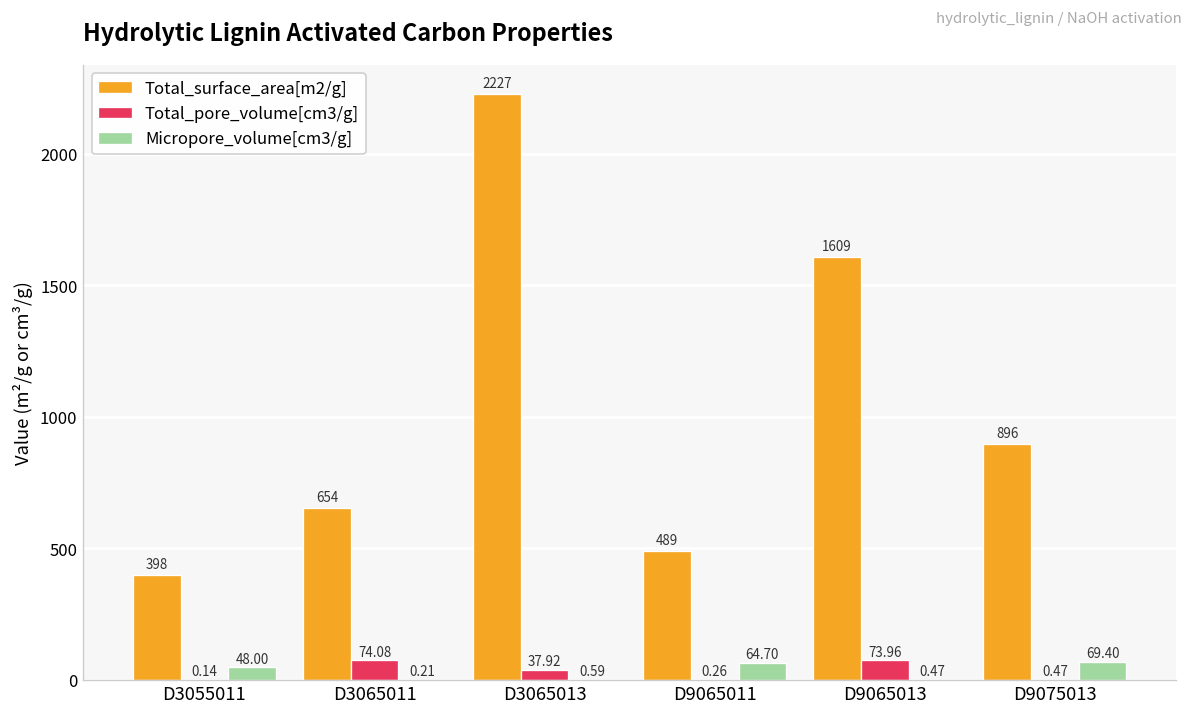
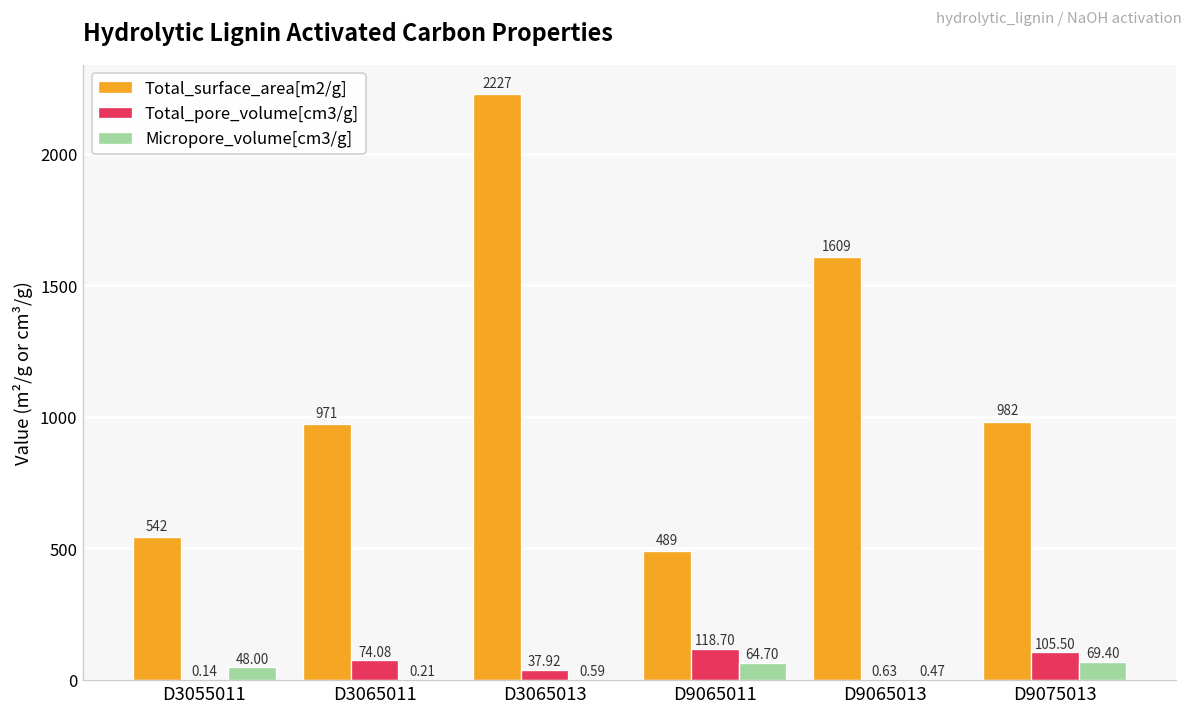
  {
    "Total_surface_area[m2/g]": {
-     "D3055011": 398,
-     "D3065011": 654,
+     "D3055011": 542,
+     "D3065011": 971,
      "D3065013": 2227,
      "D9065011": 489,
      "D9065013": 1609,
-     "D9075013": 896
+     "D9075013": 982
    },
    "Total_pore_volume[cm3/g]": {
      "D3055011": 0.14,
      "D3065011": 74.08,
      "D3065013": 37.92,
-     "D9065011": 0.26,
-     "D9065013": 73.96,
-     "D9075013": 0.47
+     "D9065011": 118.70,
+     "D9065013": 0.63,
+     "D9075013": 105.50
    },
    "Micropore_volume[cm3/g]": {
      "D3055011": 48.00,
      "D3065011": 0.21,
      "D3065013": 0.59,
      "D9065011": 64.70,
      "D9065013": 0.47,
      "D9075013": 69.40
    }
  }
